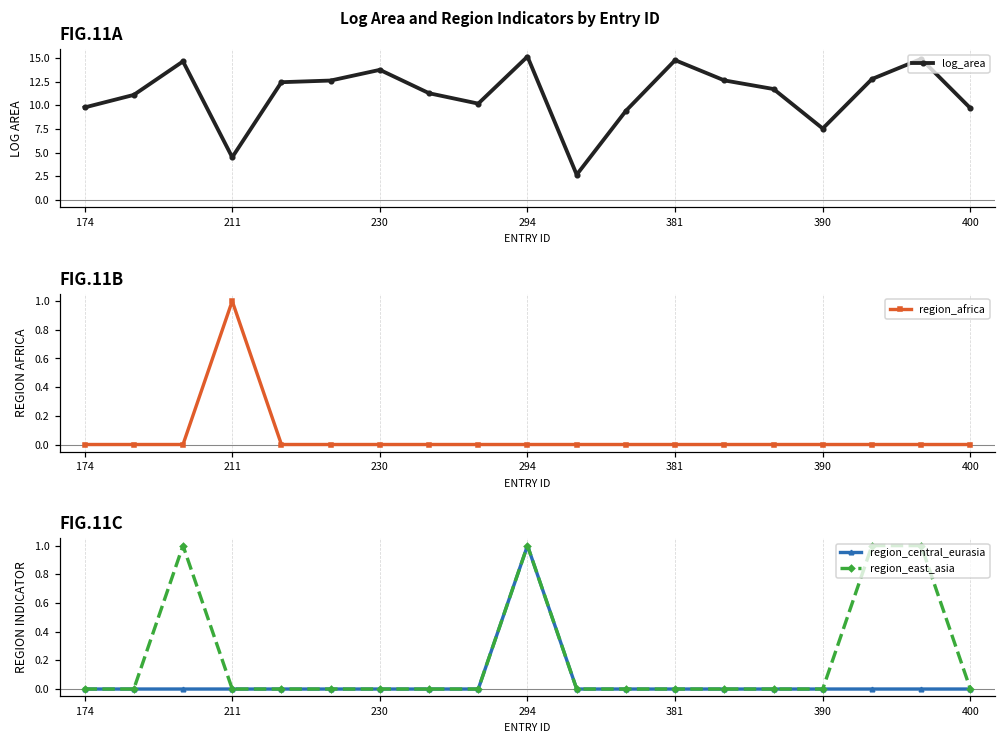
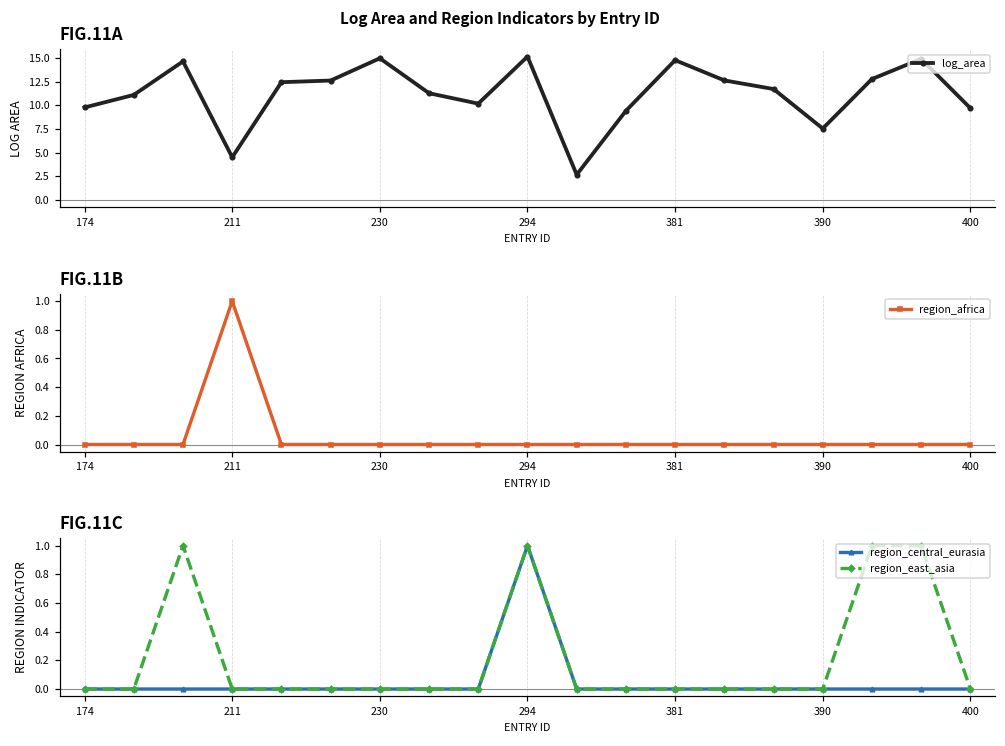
  {
    "FIG.11A": {
      "174": 10,
      "211": 5,
-     "230": 14,
+     "230": 15,
      "294": 15,
      "381": 15,
      "390": 8,
      "400": 10
    },
    "FIG.11B": {
      "174": 0.00,
      "211": 1.00,
      "230": 0.00,
      "294": 0.00,
      "381": 0.00,
      "390": 0.00,
      "400": 0.00
    }
  }
